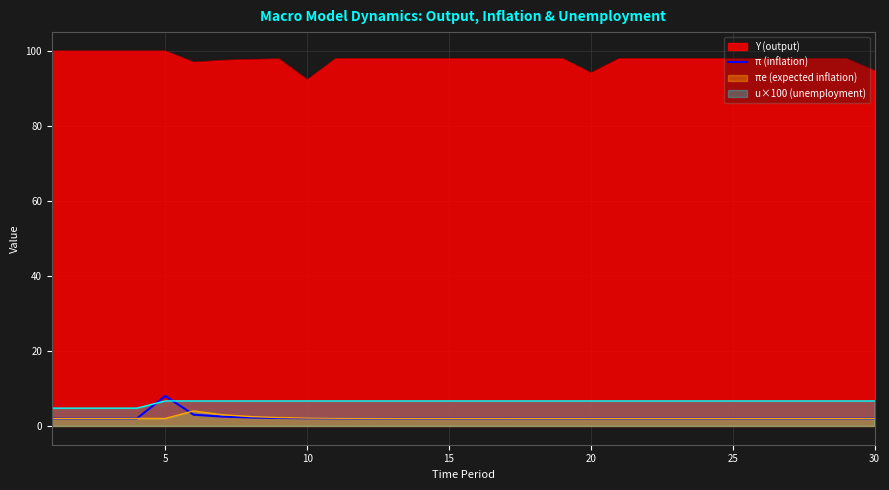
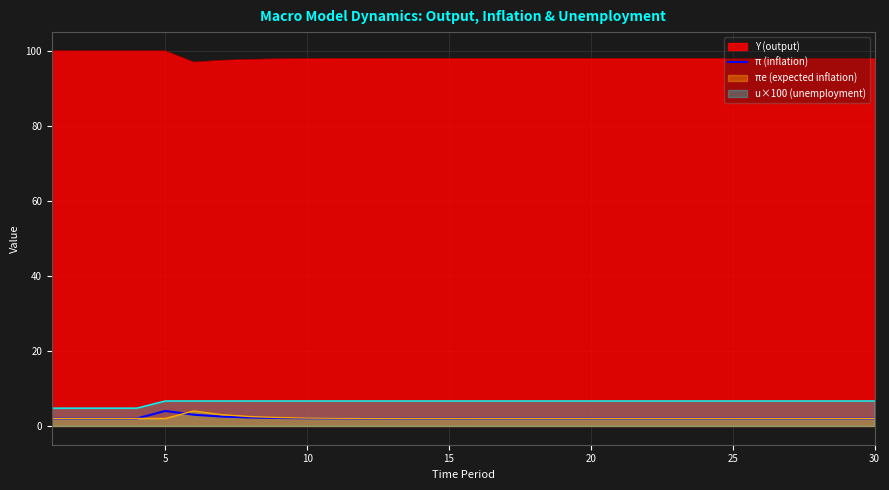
  {
    "Y (output)": {
      "5": 100,
-     "10": 92,
+     "10": 98,
      "15": 98,
-     "20": 94,
-     "30": 95
+     "20": 98,
+     "30": 98
    },
    "π (inflation)": {
-     "5": 8
+     "5": 4
    },
    "πe (expected inflation)": {
      "5": 2
    },
    "u×100 (unemployment)": {
      "5": 7,
      "10": 7,
      "15": 7,
      "20": 7,
      "25": 7,
      "30": 7
    }
  }
